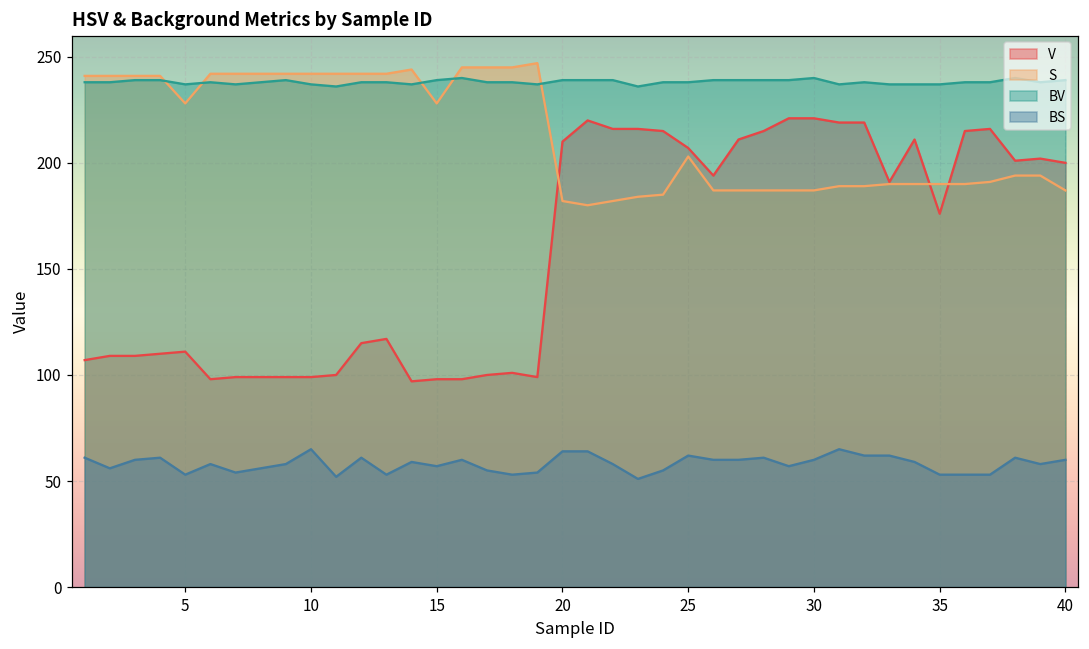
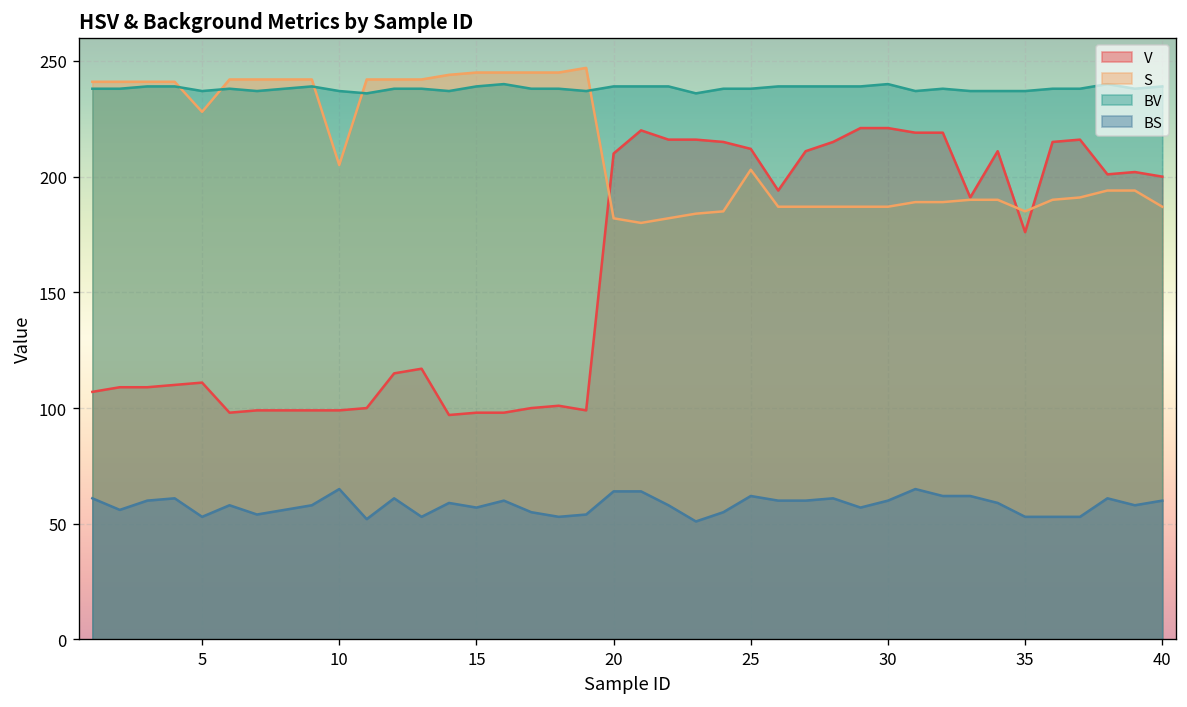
  {
    "V": {
      "5": 111,
      "10": 99,
      "15": 98,
      "20": 210,
-     "25": 207,
+     "25": 212,
      "30": 221,
      "35": 176,
      "40": 200
    },
    "S": {
      "5": 228,
-     "10": 242,
-     "15": 228,
+     "10": 205,
+     "15": 245,
      "20": 182,
      "25": 203,
      "30": 187,
-     "35": 190,
+     "35": 185,
      "40": 187
    }
  }
